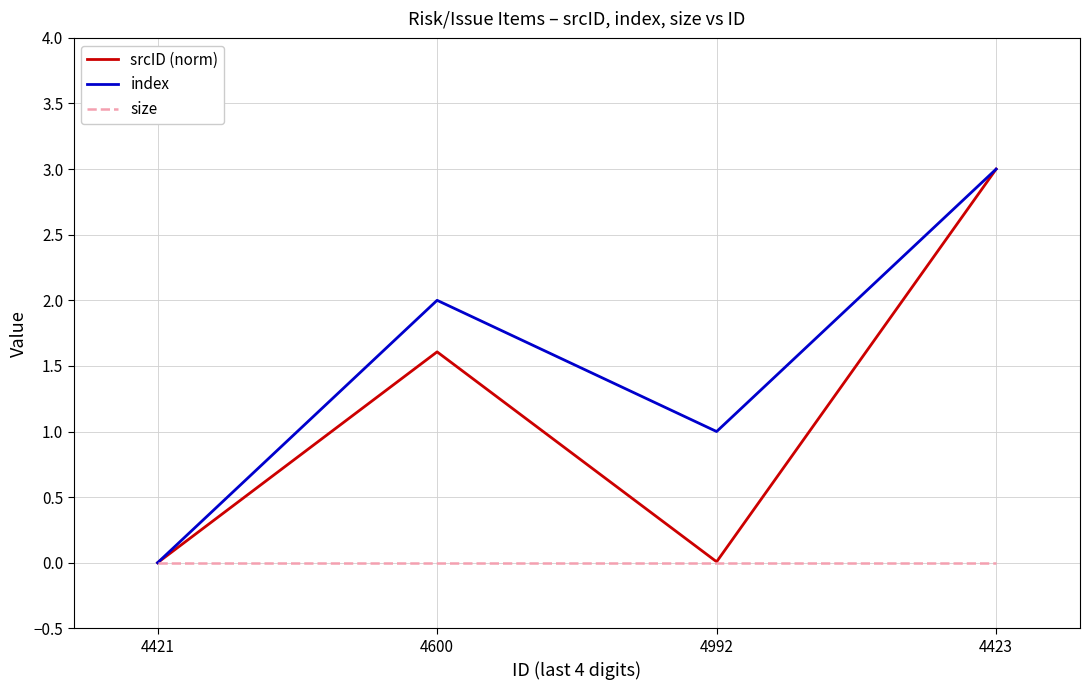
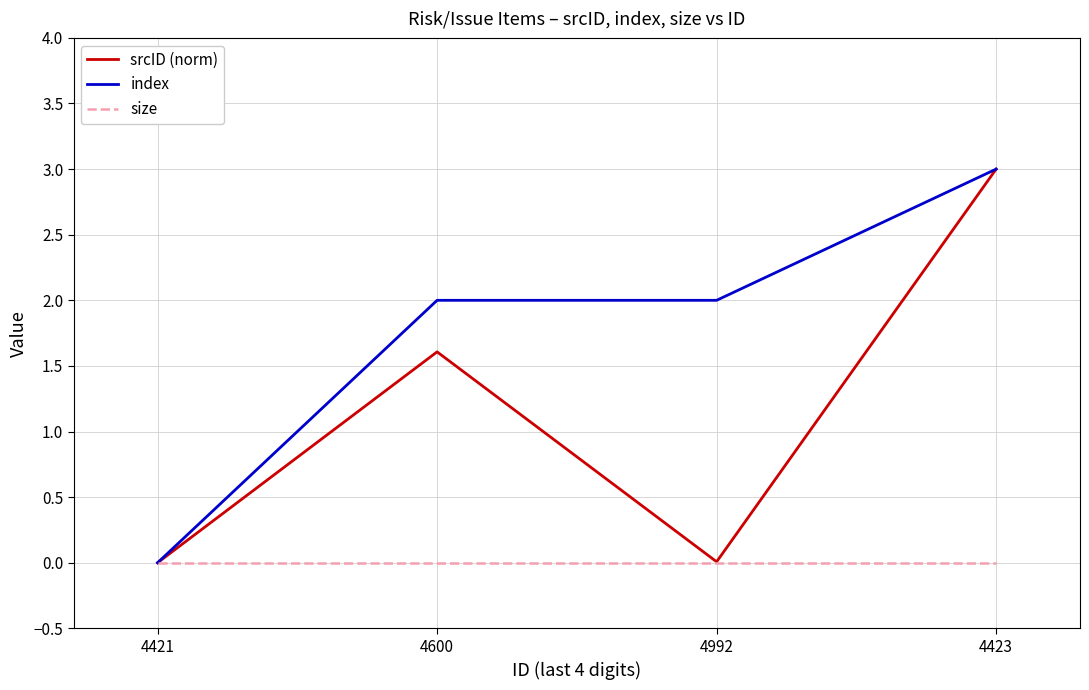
  {
    "srcID (norm)": {
      "4600": 1.61
    },
    "index": {
      "4600": 2,
-     "4992": 1
+     "4992": 2
    },
    "size": {
      "4600": 0,
      "4423": 0
    }
  }
